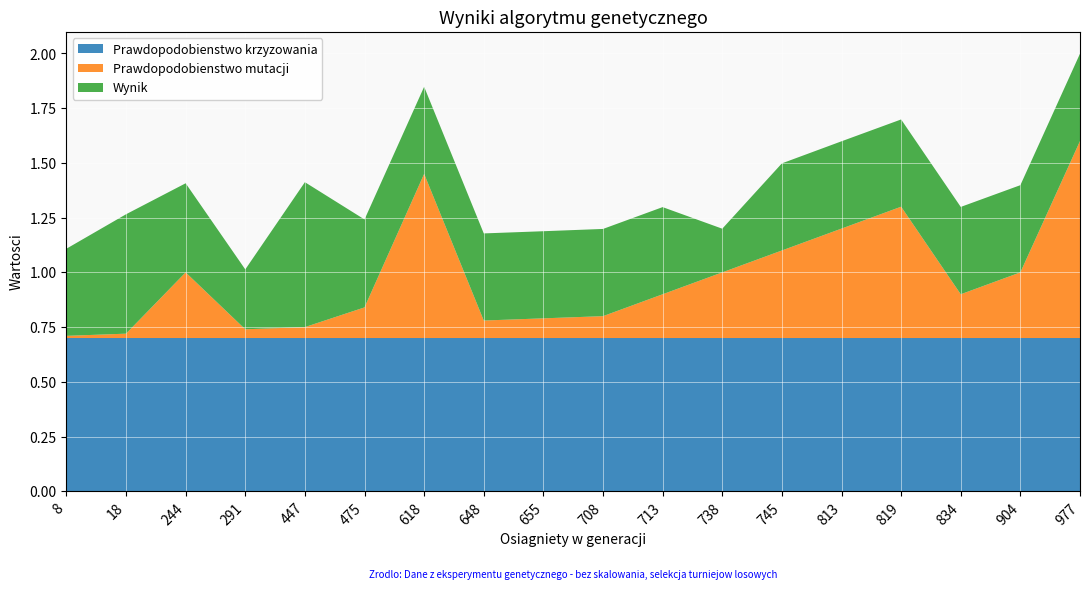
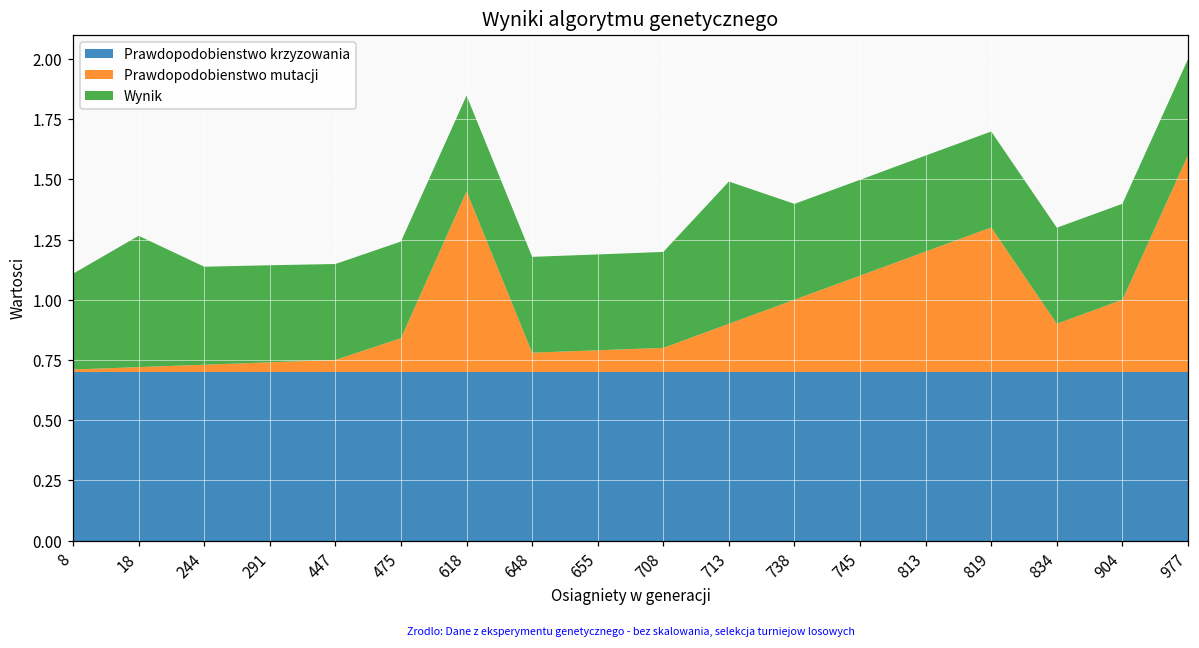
  {
    "Prawdopodobienstwo krzyzowania": {
      "18": 0.70,
      "244": 0.70,
      "291": 0.70,
      "447": 0.70,
      "475": 0.70,
      "618": 0.70,
      "648": 0.70,
      "655": 0.70,
      "708": 0.70,
      "713": 0.70,
      "738": 0.70,
      "745": 0.70,
      "813": 0.70,
      "819": 0.70,
      "834": 0.70,
      "904": 0.70,
      "977": 0.70
    },
    "Prawdopodobienstwo mutacji": {
      "18": 0.02,
-     "244": 0.30,
+     "244": 0.03,
      "291": 0.04,
      "447": 0.05,
      "475": 0.14,
      "618": 0.75,
      "648": 0.08,
      "655": 0.09,
      "708": 0.10,
      "713": 0.20,
      "738": 0.30,
      "745": 0.40,
      "813": 0.50,
      "819": 0.60,
      "834": 0.20,
      "904": 0.30,
      "977": 0.90
    },
    "Wynik": {
      "8": 0.40,
      "18": 0.55,
      "244": 0.41,
-     "291": 0.27,
-     "447": 0.66,
+     "291": 0.40,
+     "447": 0.40,
      "475": 0.40,
      "618": 0.40,
      "648": 0.40,
      "655": 0.40,
      "708": 0.40,
-     "713": 0.40,
-     "738": 0.20,
+     "713": 0.59,
+     "738": 0.40,
      "745": 0.40,
      "813": 0.40,
      "819": 0.40,
      "834": 0.40,
      "904": 0.40,
      "977": 0.40
    }
  }
